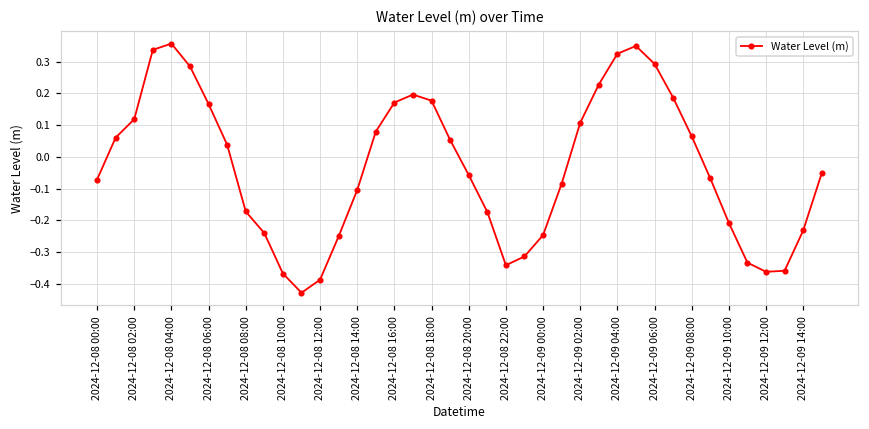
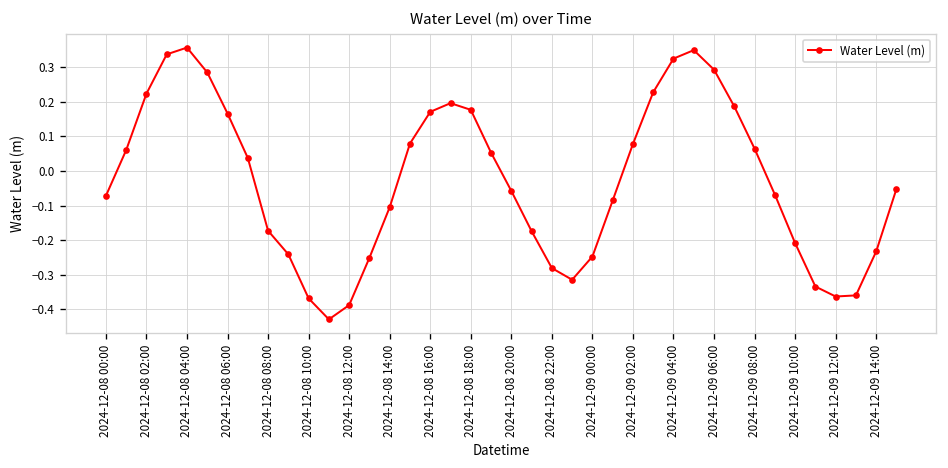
  {
    "2024-12-08 00:00": -0.07,
-   "2024-12-08 02:00": 0.12,
+   "2024-12-08 02:00": 0.22,
    "2024-12-08 04:00": 0.36,
    "2024-12-08 06:00": 0.17,
    "2024-12-08 08:00": -0.17,
    "2024-12-08 10:00": -0.37,
    "2024-12-08 12:00": -0.39,
    "2024-12-08 14:00": -0.10,
    "2024-12-08 16:00": 0.17,
    "2024-12-08 18:00": 0.18,
    "2024-12-08 20:00": -0.06,
-   "2024-12-08 22:00": -0.34,
+   "2024-12-08 22:00": -0.28,
    "2024-12-09 00:00": -0.25,
-   "2024-12-09 02:00": 0.11,
+   "2024-12-09 02:00": 0.08,
    "2024-12-09 04:00": 0.32,
    "2024-12-09 06:00": 0.29,
    "2024-12-09 08:00": 0.06,
    "2024-12-09 10:00": -0.21,
    "2024-12-09 12:00": -0.36,
    "2024-12-09 14:00": -0.23
  }
